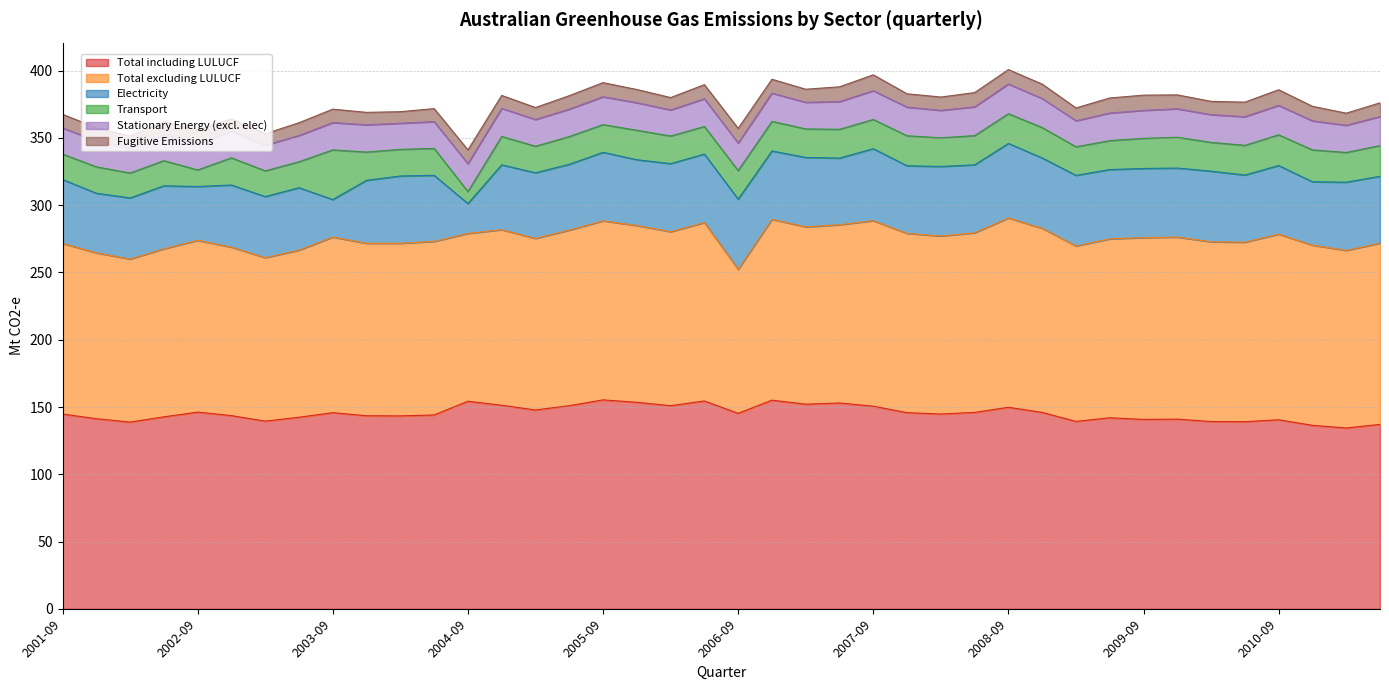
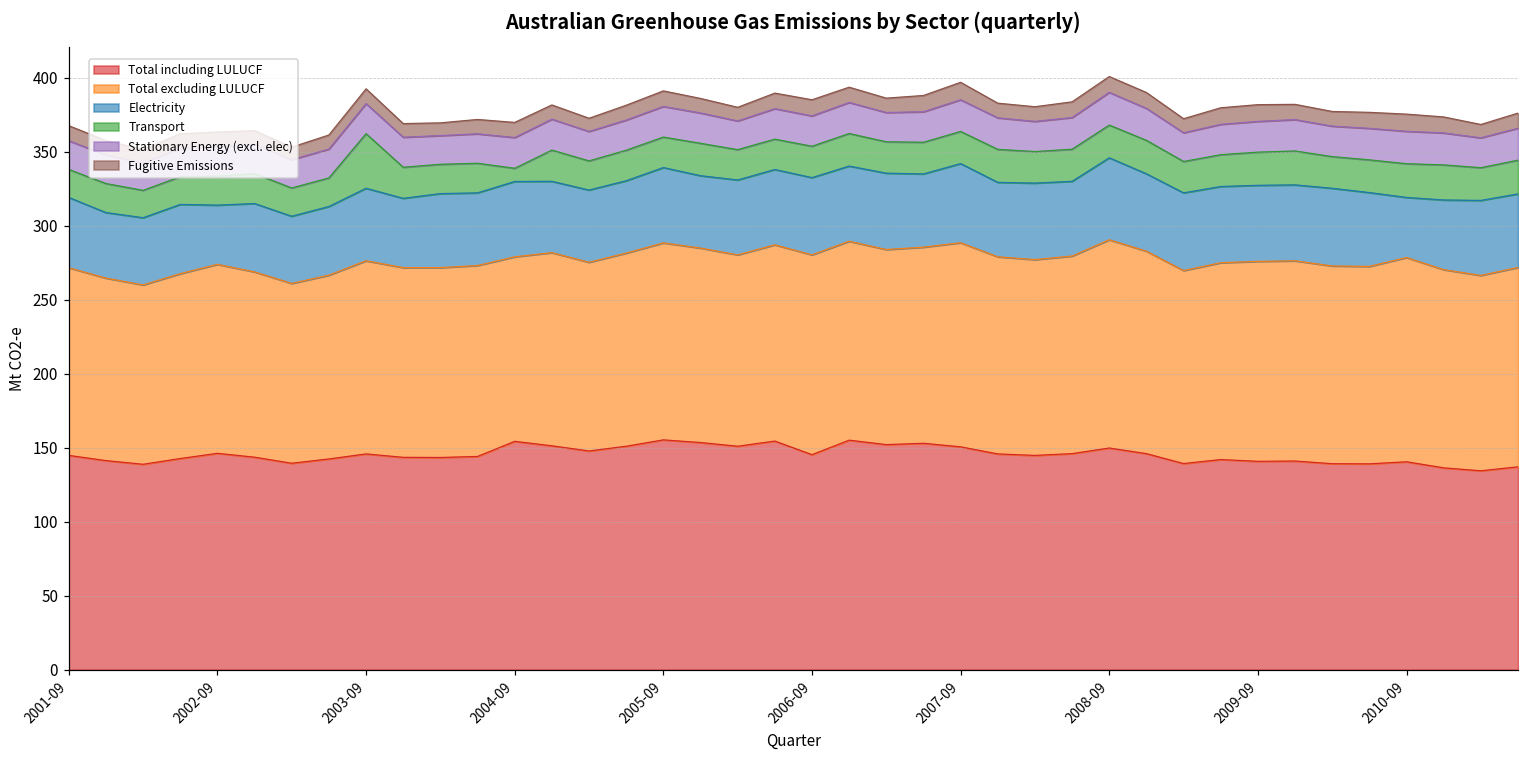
  {
    "Total including LULUCF": {
      "2001-09": 145,
      "2002-09": 146,
      "2003-09": 146,
      "2004-09": 154,
      "2005-09": 155,
      "2006-09": 145,
      "2007-09": 151,
      "2008-09": 150,
      "2009-09": 141,
      "2010-09": 141
    },
    "Total excluding LULUCF": {
      "2001-09": 127,
      "2002-09": 128,
      "2003-09": 131,
      "2004-09": 125,
      "2005-09": 133,
-     "2006-09": 107,
+     "2006-09": 135,
      "2007-09": 138,
      "2008-09": 141,
      "2009-09": 135,
      "2010-09": 138
    },
    "Electricity": {
      "2001-09": 48,
      "2002-09": 40,
-     "2003-09": 28,
-     "2004-09": 22,
+     "2003-09": 49,
+     "2004-09": 51,
      "2005-09": 51,
      "2006-09": 52,
      "2007-09": 54,
      "2008-09": 55,
      "2009-09": 51,
-     "2010-09": 51
+     "2010-09": 41
    },
    "Transport": {
      "2001-09": 19,
-     "2002-09": 12,
+     "2002-09": 20,
      "2003-09": 37,
      "2004-09": 9,
      "2005-09": 21,
      "2006-09": 21,
      "2007-09": 22,
      "2008-09": 22,
      "2009-09": 22,
      "2010-09": 23
    },
    "Stationary Energy (excl. elec)": {
      "2001-09": 19,
      "2003-09": 20,
      "2004-09": 21,
      "2005-09": 21,
      "2006-09": 21,
      "2007-09": 21,
      "2008-09": 22,
      "2009-09": 21,
      "2010-09": 22
    },
    "Fugitive Emissions": {
      "2001-09": 10,
      "2003-09": 10,
      "2004-09": 10,
      "2005-09": 11,
      "2006-09": 11,
      "2007-09": 12,
      "2008-09": 11,
      "2009-09": 11,
      "2010-09": 12
    }
  }
